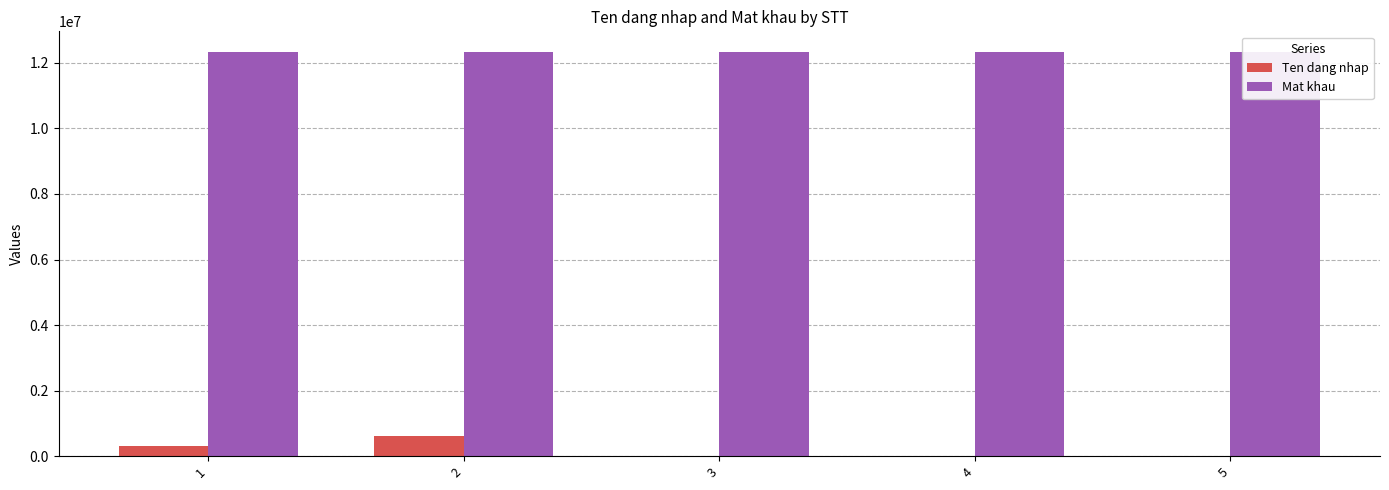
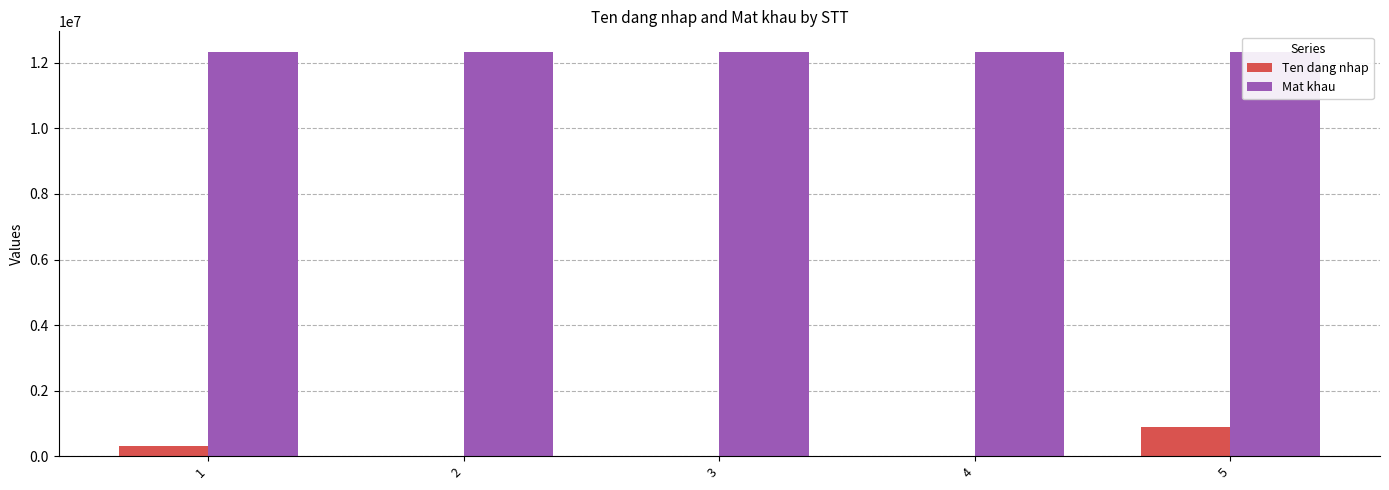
  {
    "Ten dang nhap": {
      "1": 300000,
-     "2": 600000,
-     "5": 0
+     "2": 0,
+     "5": 900000
    },
    "Mat khau": {
      "1": 12300000,
      "2": 12300000,
      "3": 12300000,
      "4": 12300000
    }
  }
